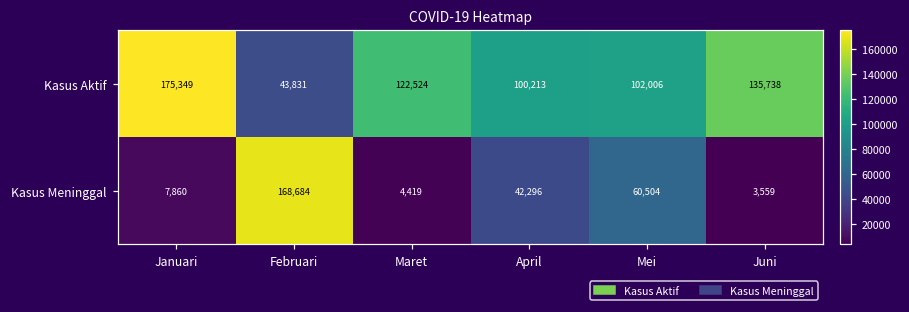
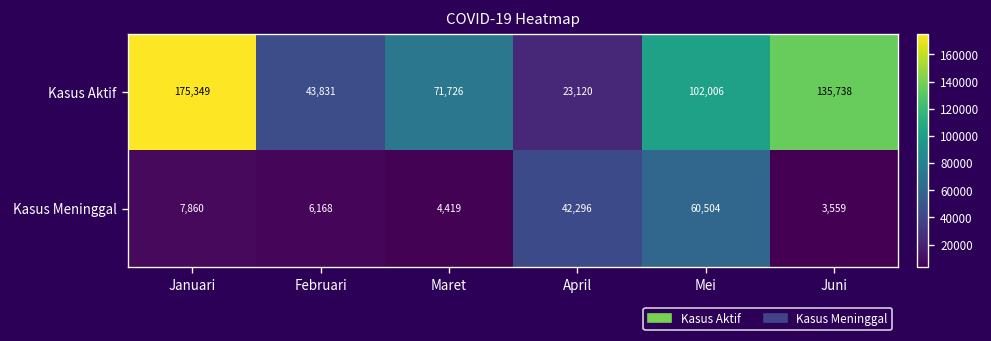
  {
    "Kasus Aktif": {
      "Januari": "175,349",
      "Februari": "43,831",
-     "Maret": "122,524",
-     "April": "100,213",
+     "Maret": "71,726",
+     "April": "23,120",
      "Mei": "102,006",
      "Juni": "135,738"
    },
    "Kasus Meninggal": {
      "Januari": "7,860",
-     "Februari": "168,684",
+     "Februari": "6,168",
      "Maret": "4,419",
      "April": "42,296",
      "Mei": "60,504",
      "Juni": "3,559"
    }
  }
